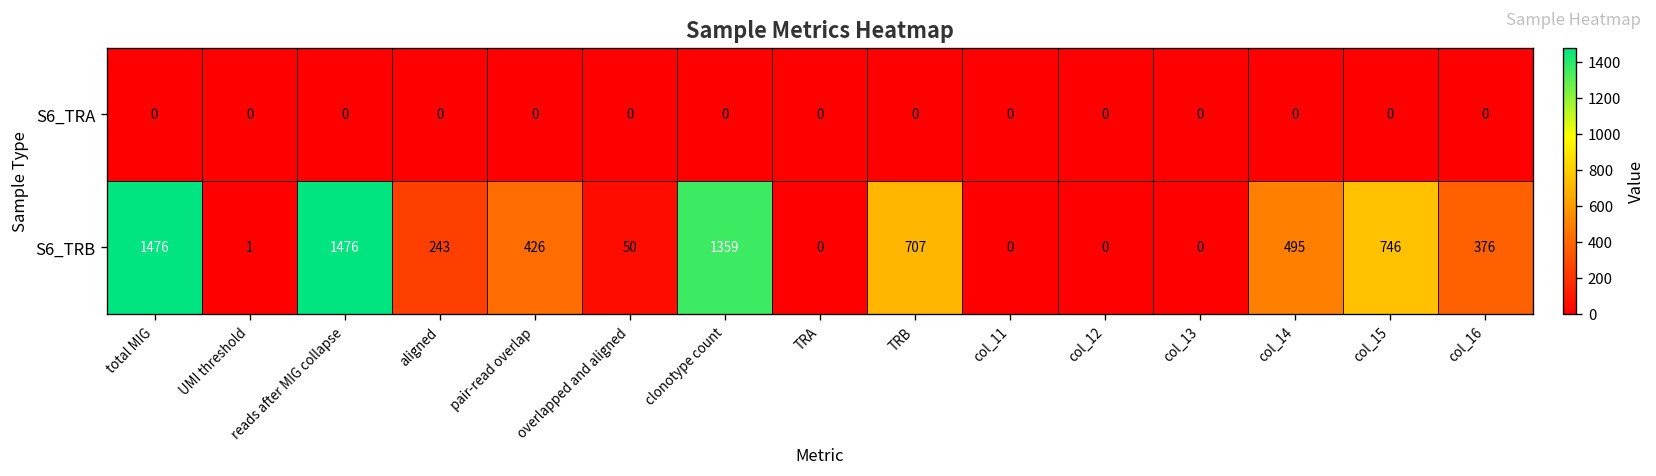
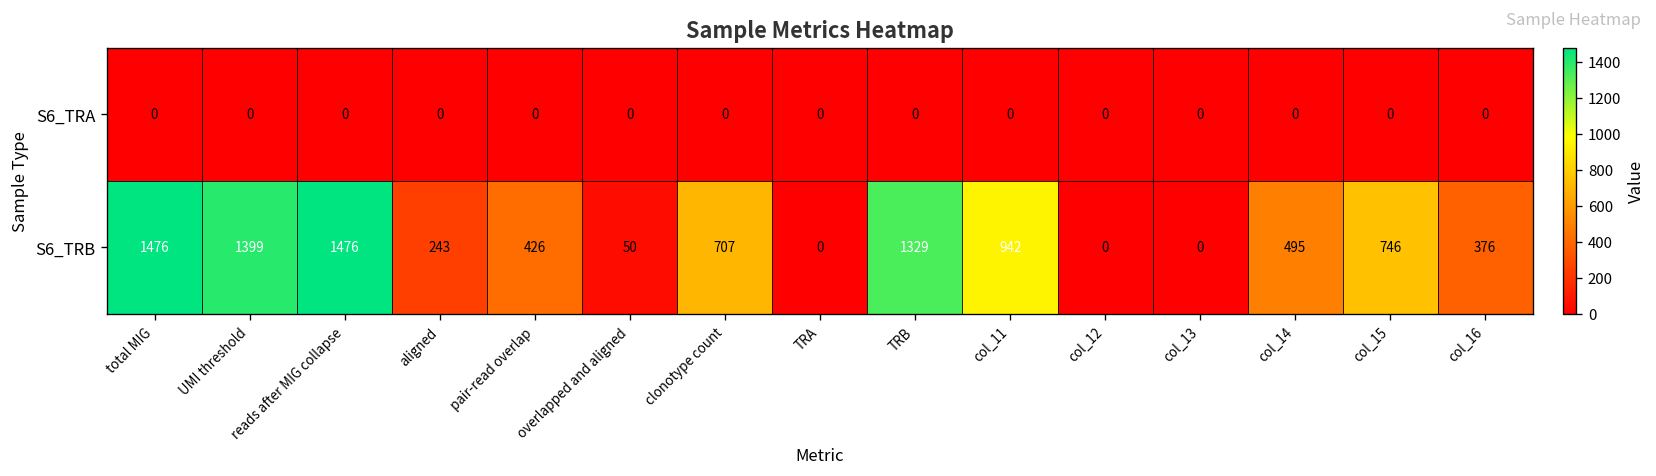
  {
    "S6_TRA": {
      "total MIG": 0,
      "UMI threshold": 0,
      "reads after MIG collapse": 0,
      "aligned": 0,
      "pair-read overlap": 0,
      "overlapped and aligned": 0,
      "clonotype count": 0,
      "TRA": 0,
      "TRB": 0,
      "col_11": 0,
      "col_12": 0,
      "col_13": 0,
      "col_14": 0,
      "col_15": 0,
      "col_16": 0
    },
    "S6_TRB": {
      "total MIG": 1476,
-     "UMI threshold": 1,
+     "UMI threshold": 1399,
      "reads after MIG collapse": 1476,
      "aligned": 243,
      "pair-read overlap": 426,
      "overlapped and aligned": 50,
-     "clonotype count": 1359,
+     "clonotype count": 707,
      "TRA": 0,
-     "TRB": 707,
-     "col_11": 0,
+     "TRB": 1329,
+     "col_11": 942,
      "col_12": 0,
      "col_13": 0,
      "col_14": 495,
      "col_15": 746,
      "col_16": 376
    }
  }
